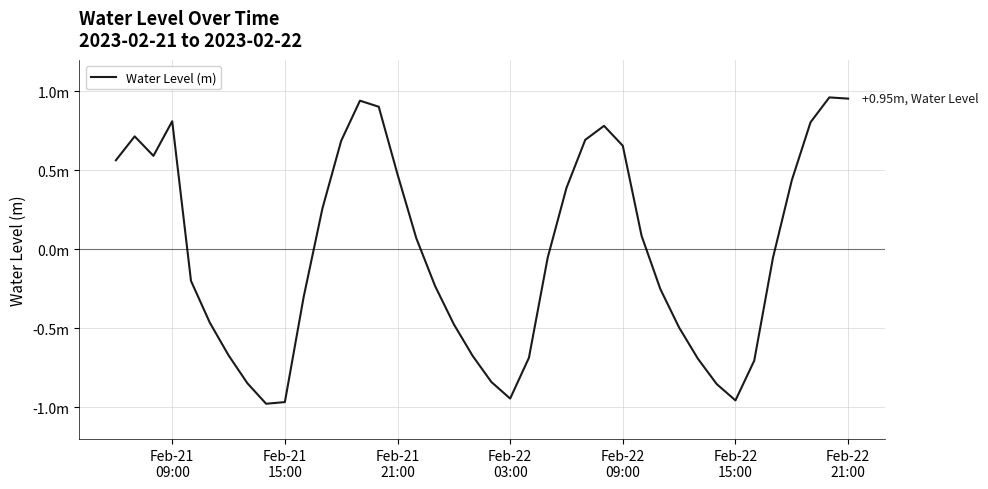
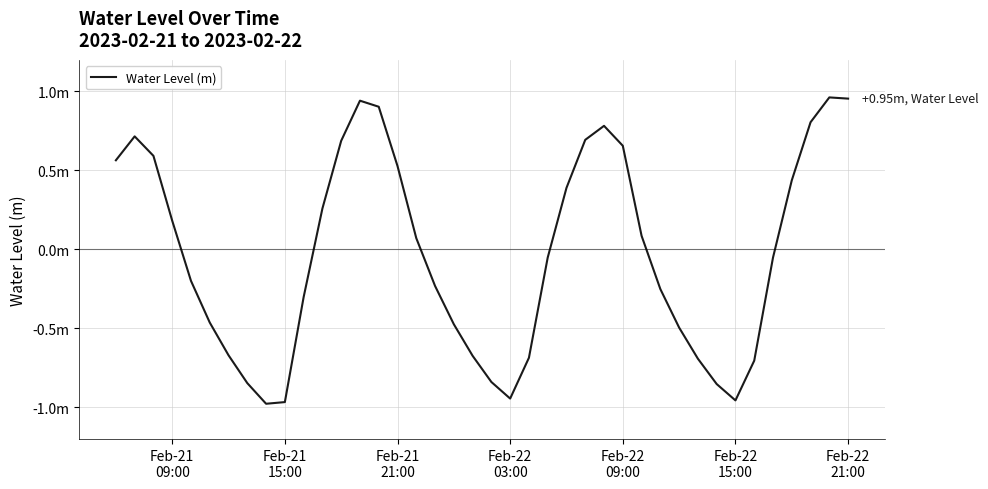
  {
-   "Feb-21 09:00": "0.81m",
+   "Feb-21 09:00": "0.18m",
    "Feb-21 15:00": "-0.97m",
-   "Feb-21 21:00": "0.48m",
+   "Feb-21 21:00": "0.53m",
    "Feb-22 03:00": "-0.94m",
    "Feb-22 09:00": "0.66m",
    "Feb-22 15:00": "-0.96m"
  }
